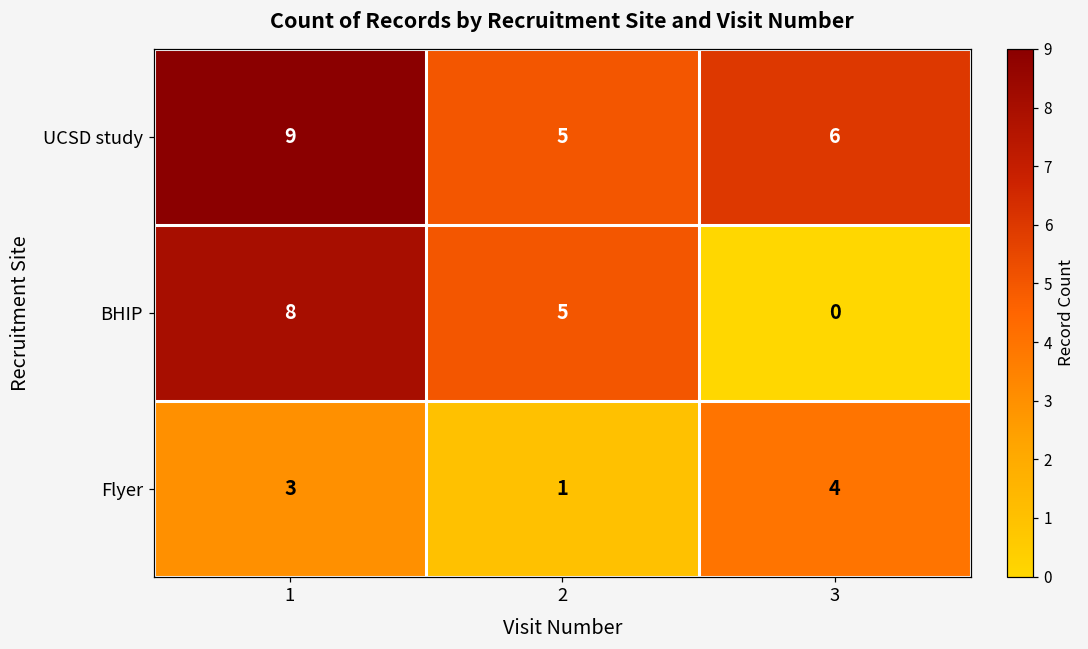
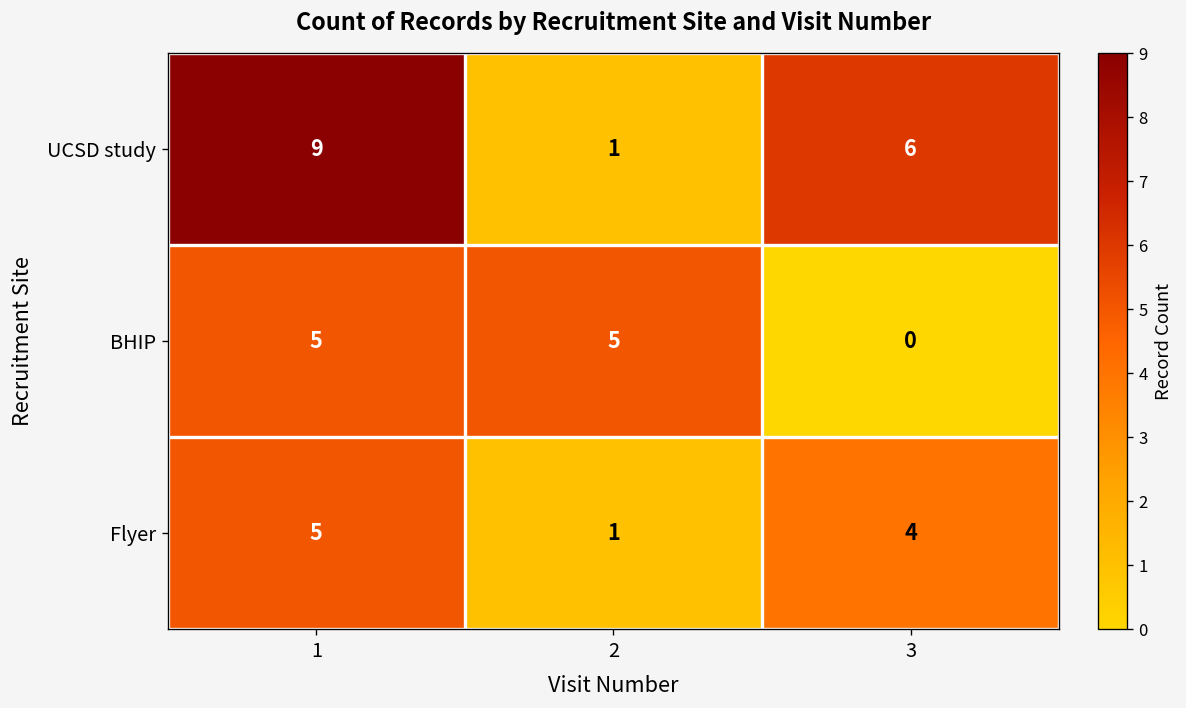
  {
    "UCSD study": {
      "1": 9,
-     "2": 5,
+     "2": 1,
      "3": 6
    },
    "BHIP": {
-     "1": 8,
+     "1": 5,
      "2": 5,
      "3": 0
    },
    "Flyer": {
-     "1": 3,
+     "1": 5,
      "2": 1,
      "3": 4
    }
  }
